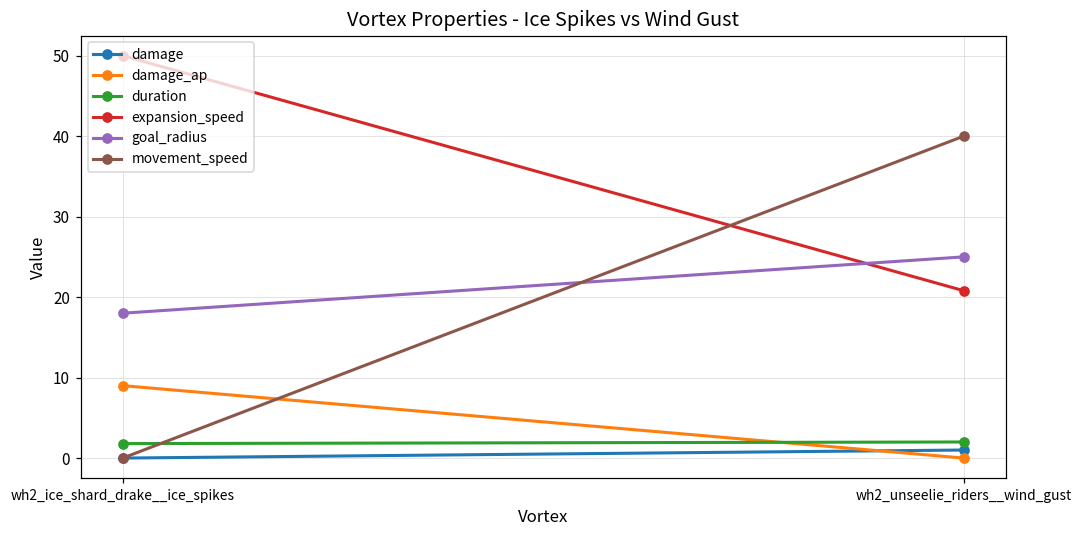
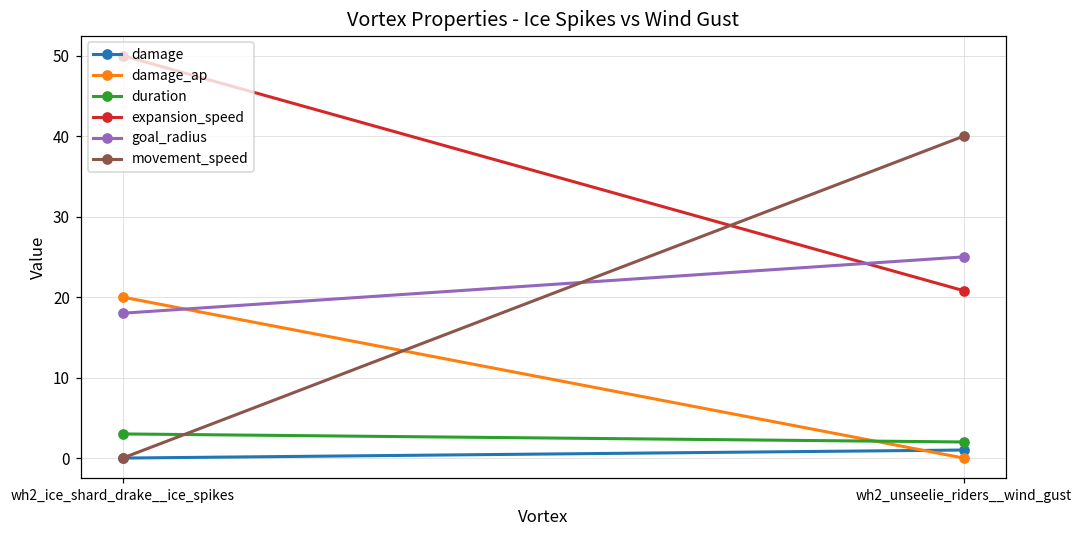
  {
    "damage": {
      "wh2_unseelie_riders__wind_gust": 1
    },
    "damage_ap": {
-     "wh2_ice_shard_drake__ice_spikes": 9,
+     "wh2_ice_shard_drake__ice_spikes": 20,
      "wh2_unseelie_riders__wind_gust": 0
    },
    "duration": {
-     "wh2_ice_shard_drake__ice_spikes": 2,
+     "wh2_ice_shard_drake__ice_spikes": 3,
      "wh2_unseelie_riders__wind_gust": 2
    },
    "expansion_speed": {
      "wh2_unseelie_riders__wind_gust": 21
    },
    "goal_radius": {
      "wh2_ice_shard_drake__ice_spikes": 18,
      "wh2_unseelie_riders__wind_gust": 25
    },
    "movement_speed": {
      "wh2_unseelie_riders__wind_gust": 40
    }
  }
